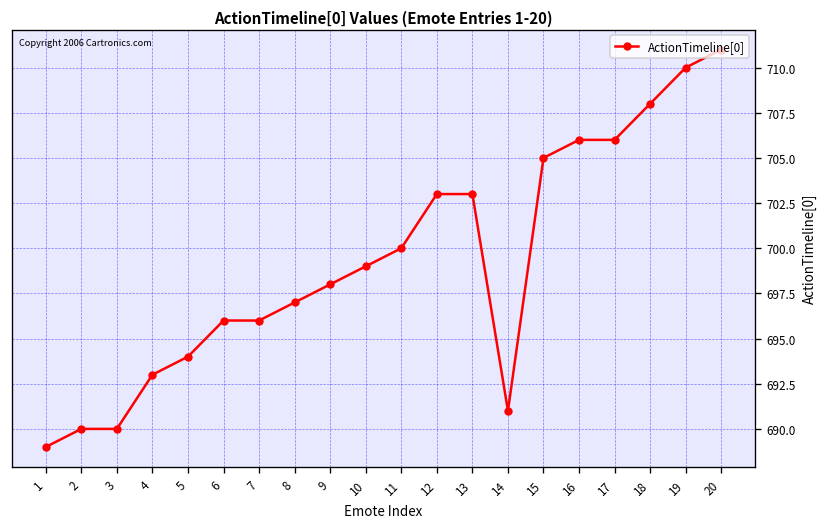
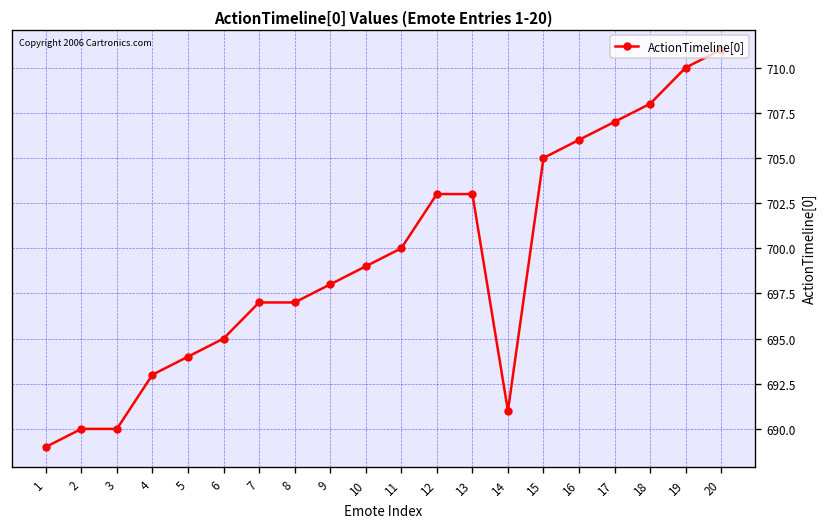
  {
    "1": 689,
    "2": 690,
    "3": 690,
    "4": 693,
    "5": 694,
-   "6": 696,
-   "7": 696,
+   "6": 695,
+   "7": 697,
    "8": 697,
    "9": 698,
    "10": 699,
    "11": 700,
    "12": 703,
    "13": 703,
    "14": 691,
    "15": 705,
    "16": 706,
-   "17": 706,
+   "17": 707,
    "18": 708,
    "19": 710
  }
